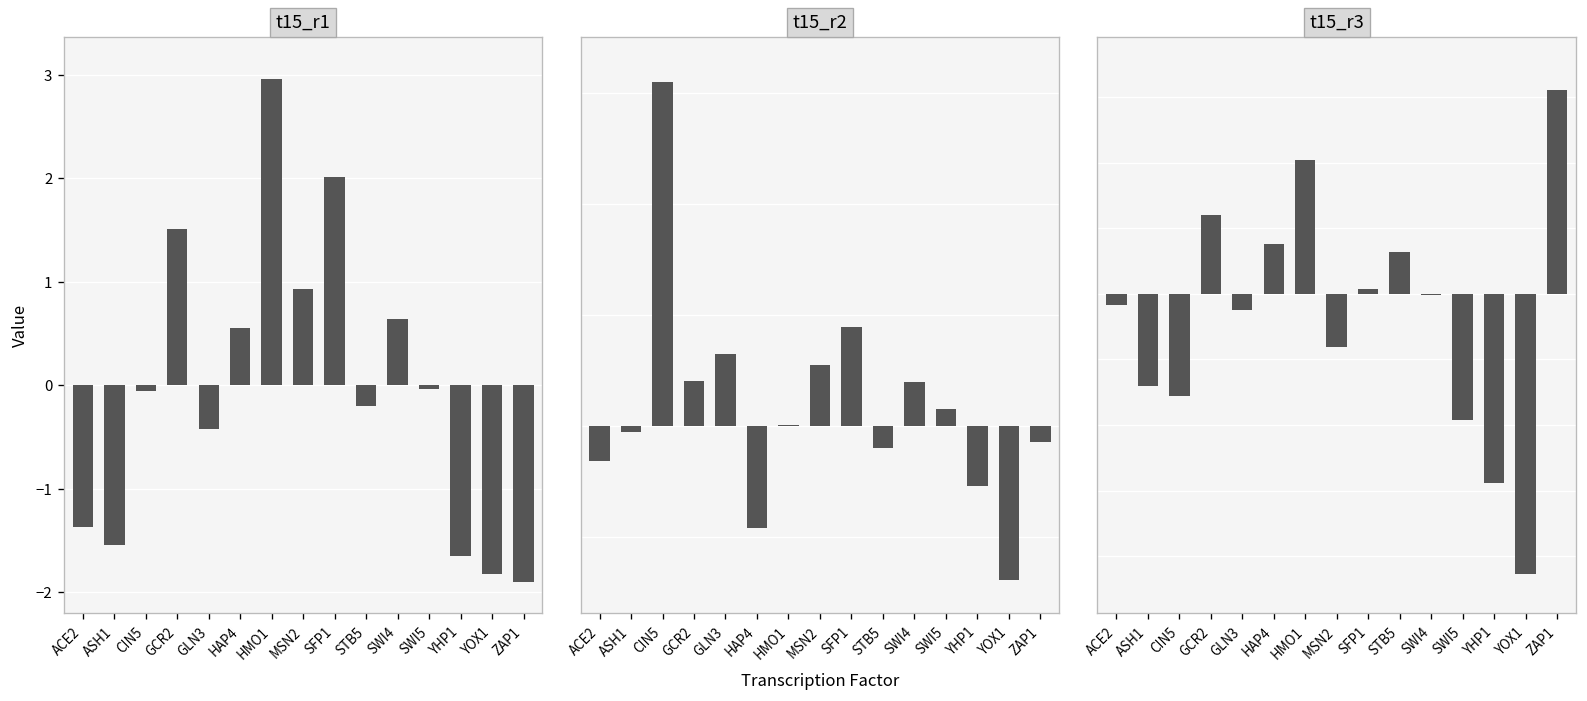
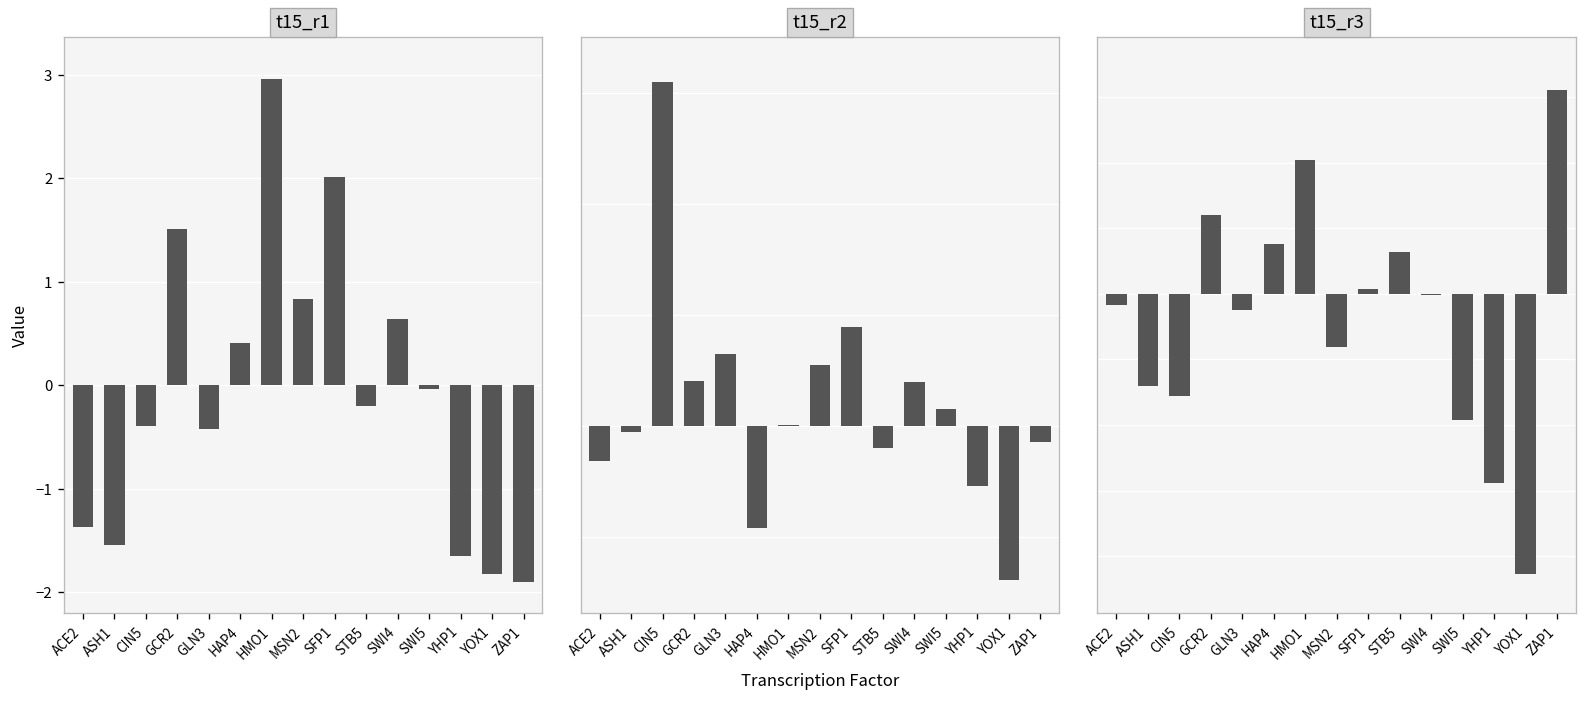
  {
    "t15_r1": {
      "ACE2": -1.4,
      "ASH1": -1.5,
-     "CIN5": -0.1,
+     "CIN5": -0.4,
      "GCR2": 1.5,
      "GLN3": -0.4,
-     "HAP4": 0.6,
+     "HAP4": 0.4,
      "HMO1": 3.0,
-     "MSN2": 0.9,
+     "MSN2": 0.8,
      "SFP1": 2.0,
      "STB5": -0.2,
      "SWI4": 0.6,
      "SWI5": 0.0,
      "YHP1": -1.6,
      "YOX1": -1.8,
      "ZAP1": -1.9
    }
  }
